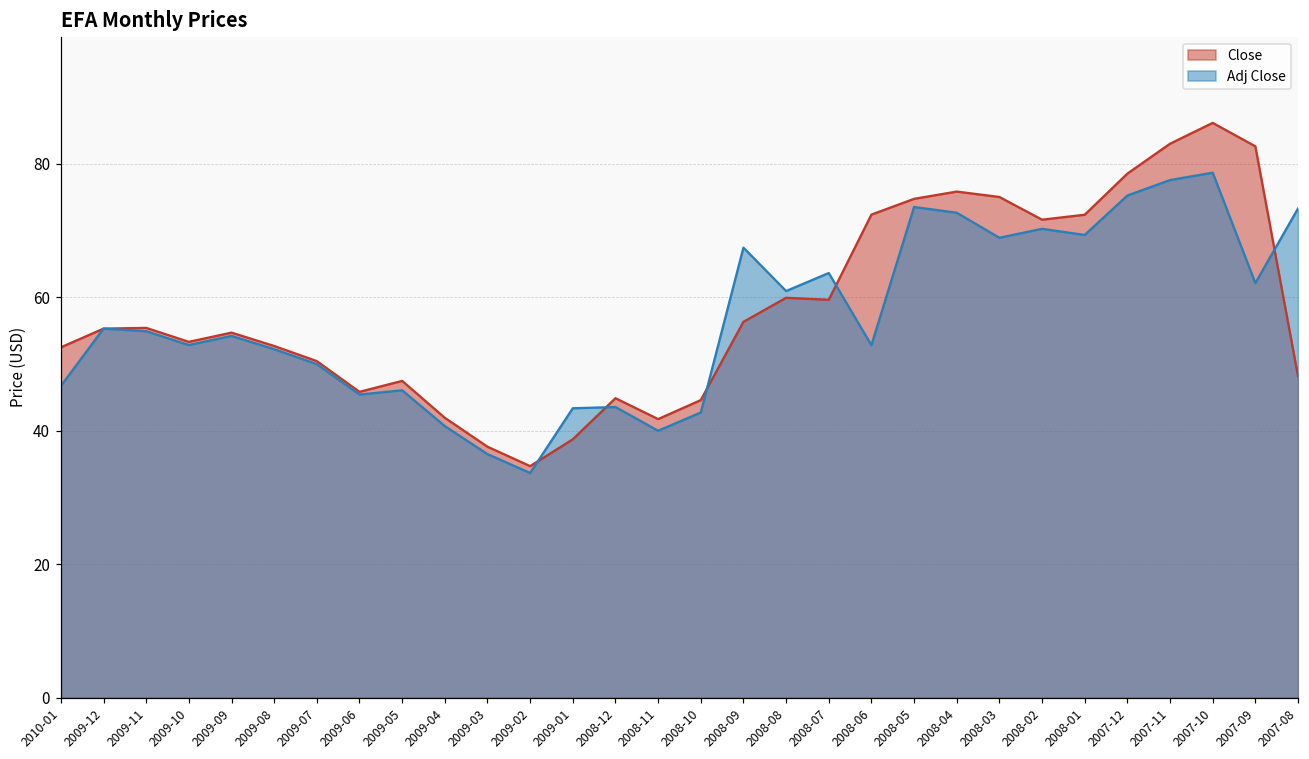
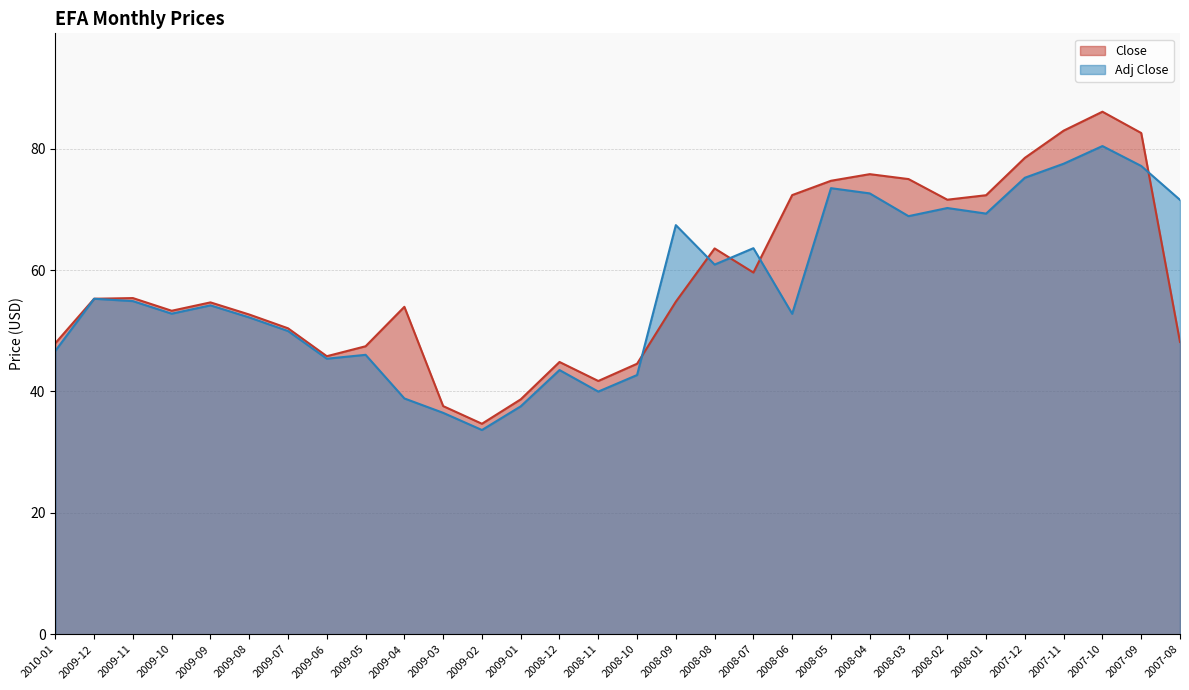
  {
    "Close": {
-     "2010-01": 52,
+     "2010-01": 48,
      "2009-11": 55,
      "2009-10": 53,
      "2009-09": 55,
      "2009-08": 53,
      "2009-07": 50,
      "2009-05": 47,
-     "2009-04": 42,
+     "2009-04": 54,
      "2009-03": 38,
      "2009-02": 35,
      "2009-01": 39,
      "2008-12": 45,
      "2008-11": 42,
      "2008-10": 45,
-     "2008-09": 56,
-     "2008-08": 60,
+     "2008-09": 55,
+     "2008-08": 64,
      "2008-07": 60,
      "2008-06": 72,
      "2008-05": 75,
      "2008-04": 76,
      "2008-03": 75,
      "2008-02": 72,
      "2008-01": 72,
      "2007-12": 79,
      "2007-11": 83,
      "2007-10": 86,
      "2007-09": 83,
      "2007-08": 48
    },
    "Adj Close": {
      "2010-01": 47,
      "2009-11": 55,
      "2009-10": 53,
      "2009-09": 54,
      "2009-08": 52,
      "2009-07": 50,
      "2009-05": 46,
-     "2009-04": 41,
+     "2009-04": 39,
      "2009-03": 36,
      "2009-02": 34,
-     "2009-01": 43,
+     "2009-01": 38,
      "2008-12": 44,
      "2008-11": 40,
      "2008-10": 43,
      "2008-09": 67,
      "2008-08": 61,
      "2008-07": 64,
      "2008-06": 53,
      "2008-05": 74,
      "2008-04": 73,
      "2008-03": 69,
      "2008-02": 70,
      "2008-01": 69,
      "2007-12": 75,
      "2007-11": 78,
-     "2007-10": 79,
-     "2007-09": 62,
-     "2007-08": 73
+     "2007-10": 80,
+     "2007-09": 77,
+     "2007-08": 72
    }
  }
